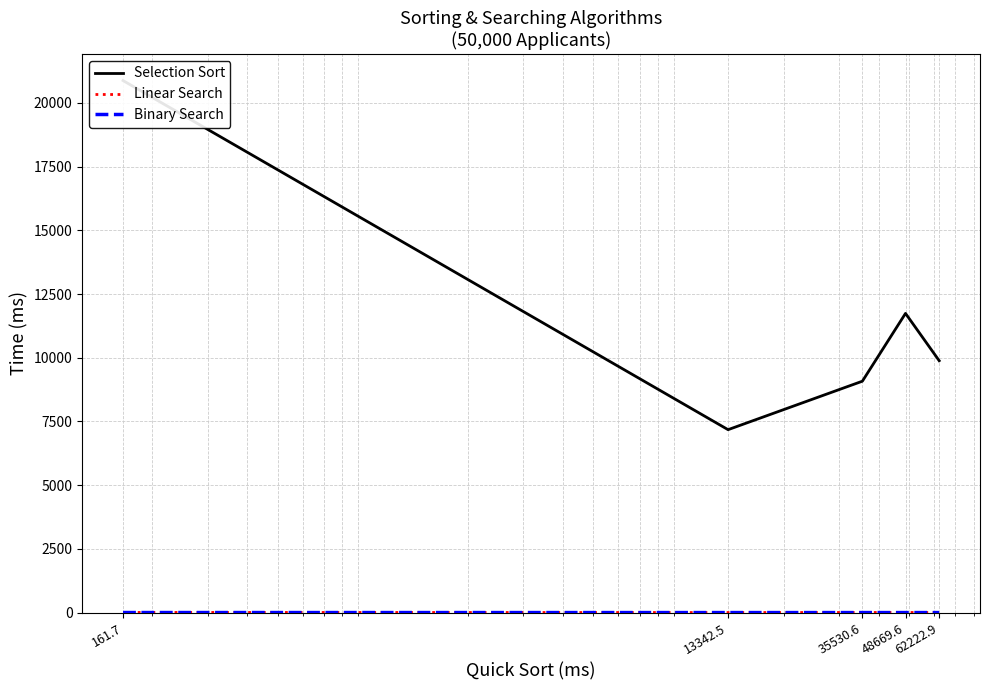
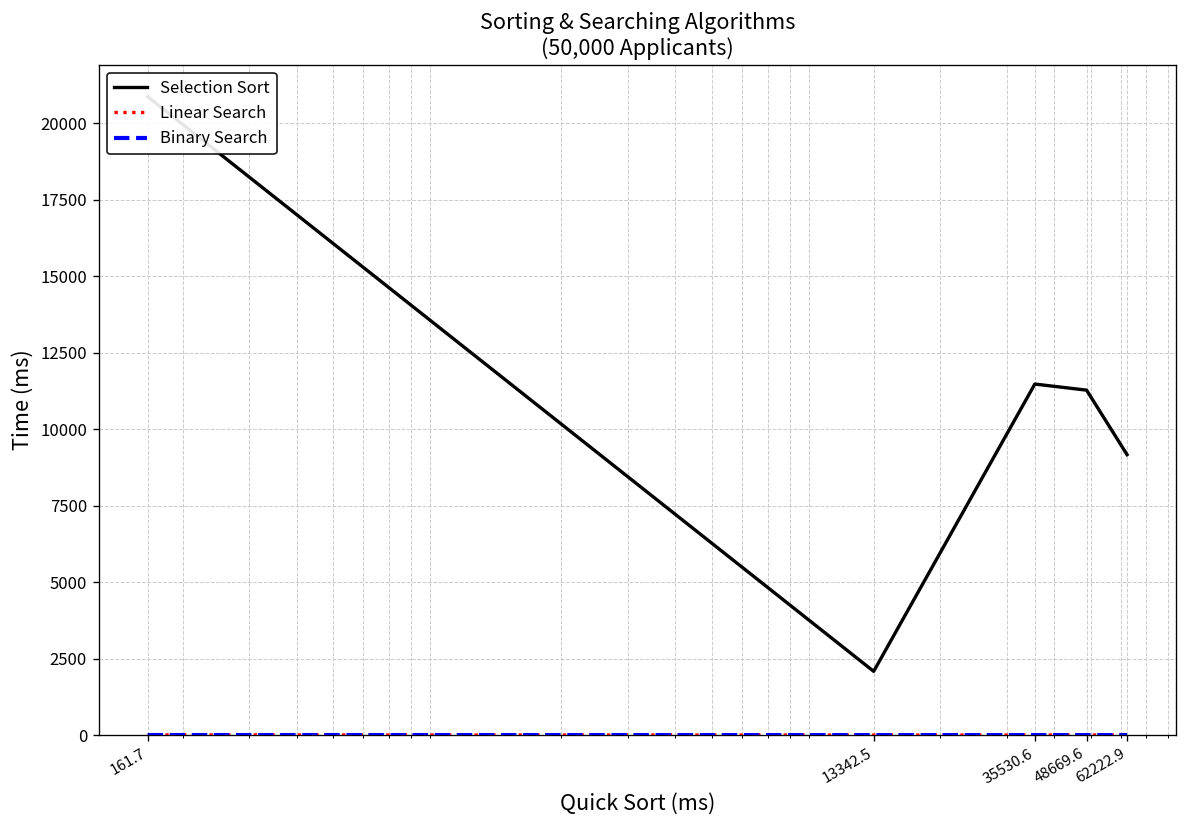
  {
    "Selection Sort": {
-     "13342.5": 7200,
-     "35530.6": 9100,
-     "48669.6": 11700,
-     "62222.9": 9900
+     "13342.5": 2100,
+     "35530.6": 11500,
+     "48669.6": 11300,
+     "62222.9": 9200
    }
  }
